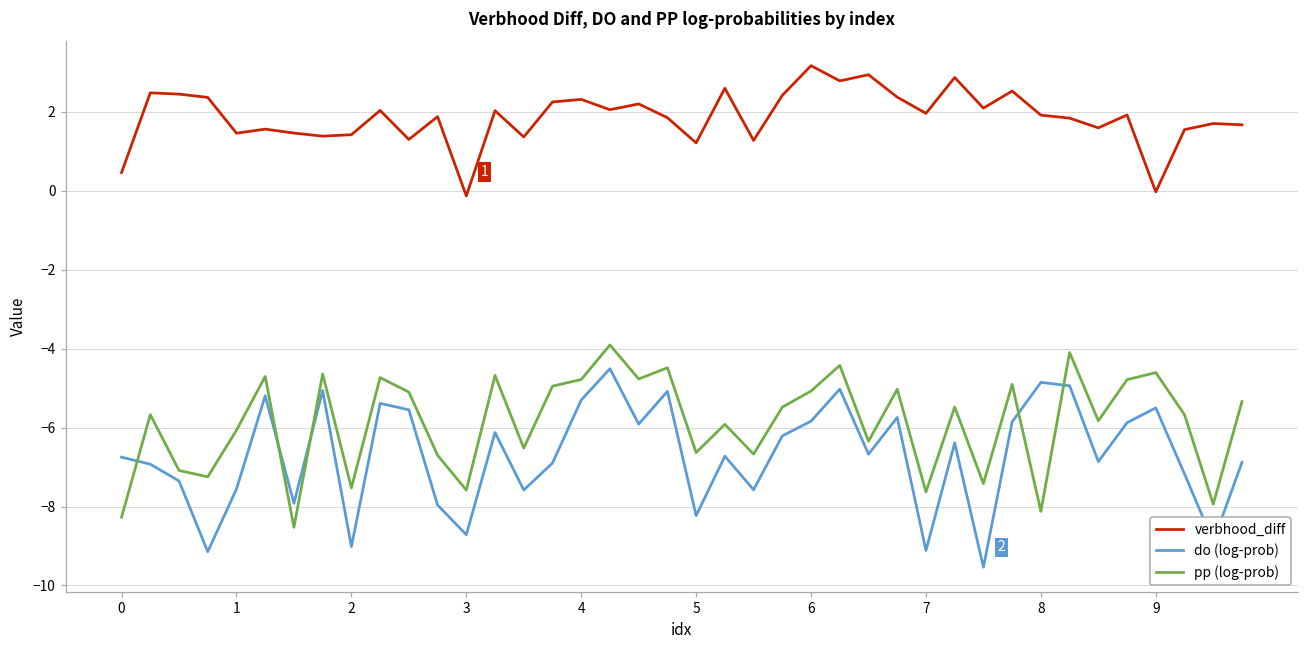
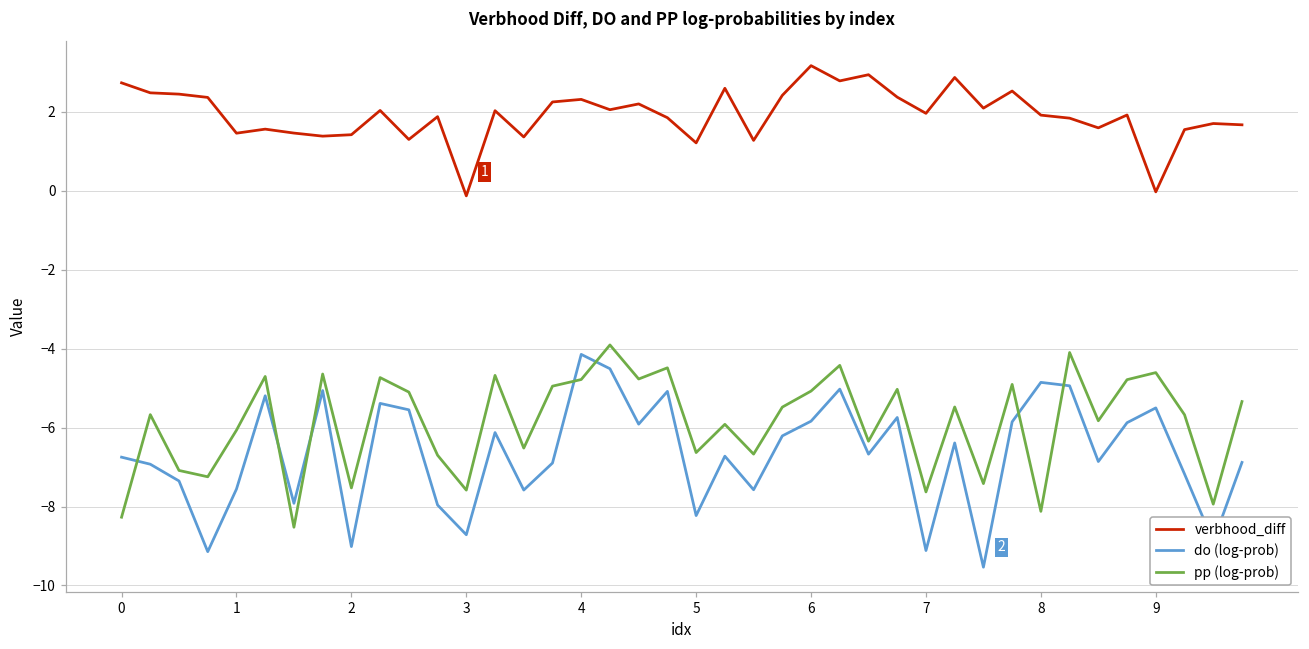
  {
    "verbhood_diff": {
-     "0": 0.5,
+     "0": 2.7,
      "4": 2.3,
      "8": 1.9
    },
    "do (log-prob)": {
      "0": -6.8,
-     "4": -5.3,
+     "4": -4.1,
      "8": -4.9
    },
    "pp (log-prob)": {
      "0": -8.3,
      "4": -4.8,
      "8": -8.1
    }
  }
